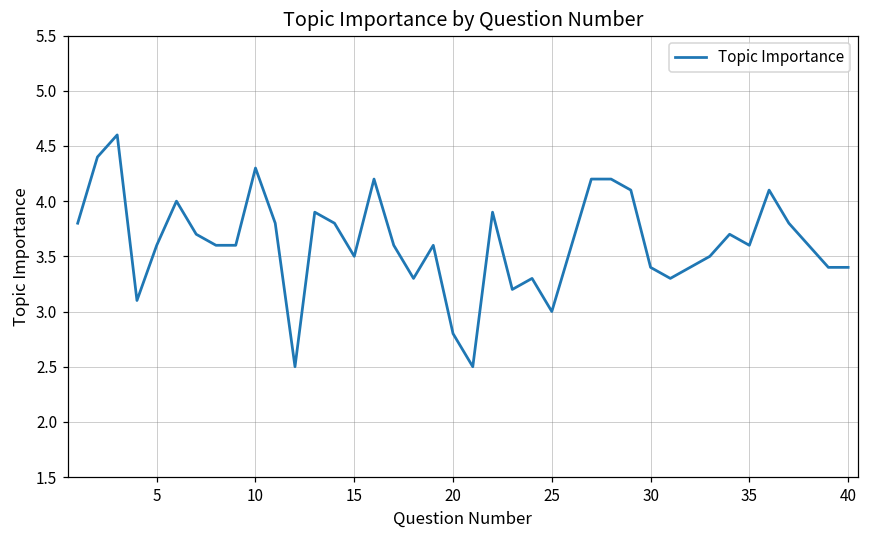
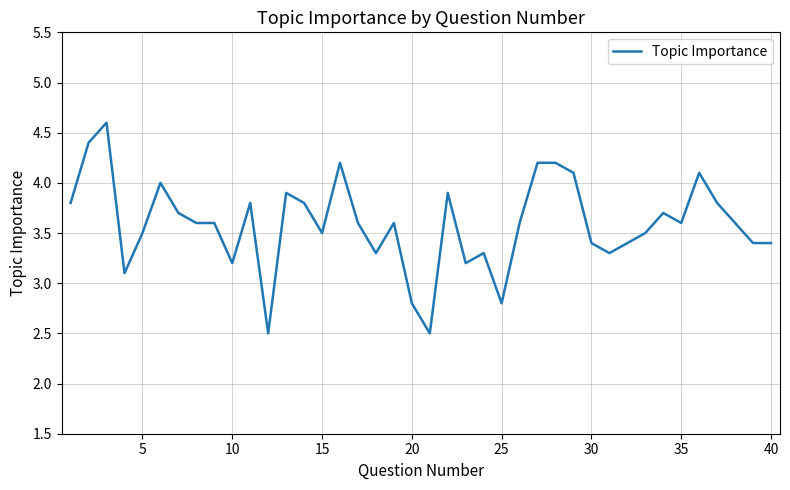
  {
-   "5": 3.6,
-   "10": 4.3,
+   "5": 3.5,
+   "10": 3.2,
    "15": 3.5,
    "20": 2.8,
-   "25": 3.0,
+   "25": 2.8,
    "30": 3.4,
    "35": 3.6,
    "40": 3.4
  }
